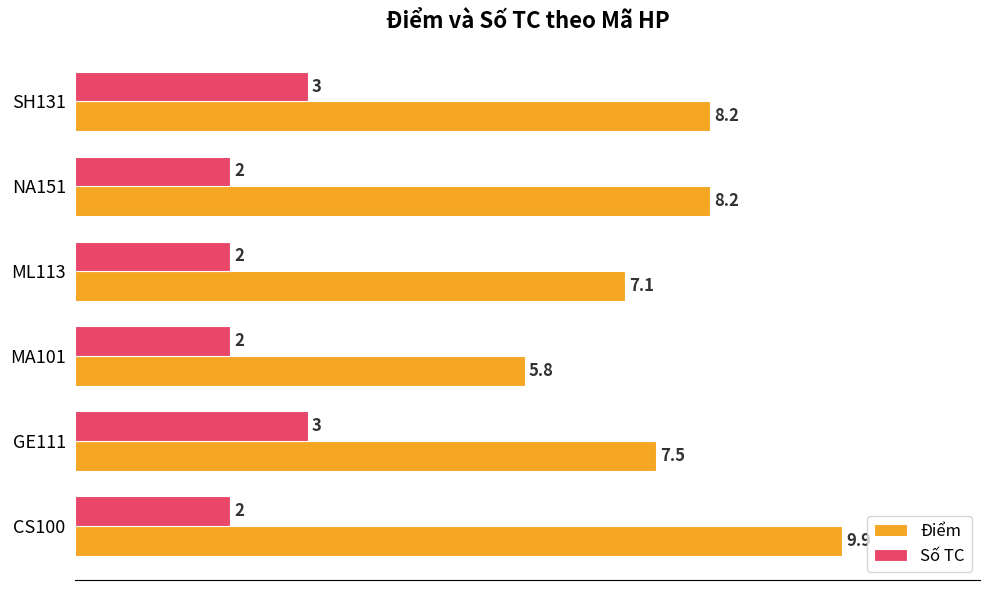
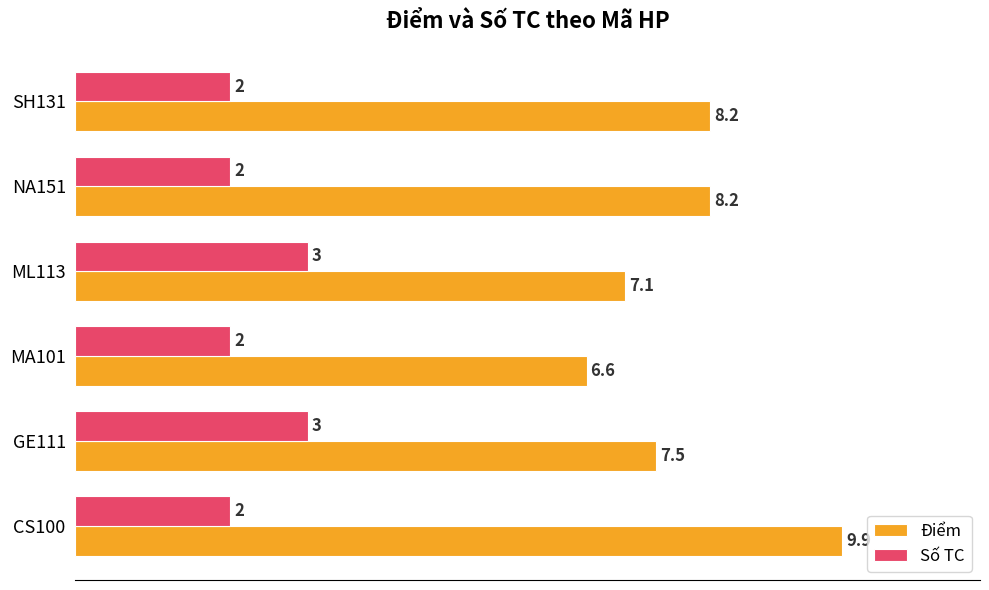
  {
    "Điểm": {
      "SH131": 8.2,
      "NA151": 8.2,
      "ML113": 7.1,
-     "MA101": 5.8,
+     "MA101": 6.6,
      "GE111": 7.5
    },
    "Số TC": {
-     "SH131": 3,
+     "SH131": 2,
      "NA151": 2,
-     "ML113": 2,
+     "ML113": 3,
      "MA101": 2,
      "GE111": 3,
      "CS100": 2
    }
  }
